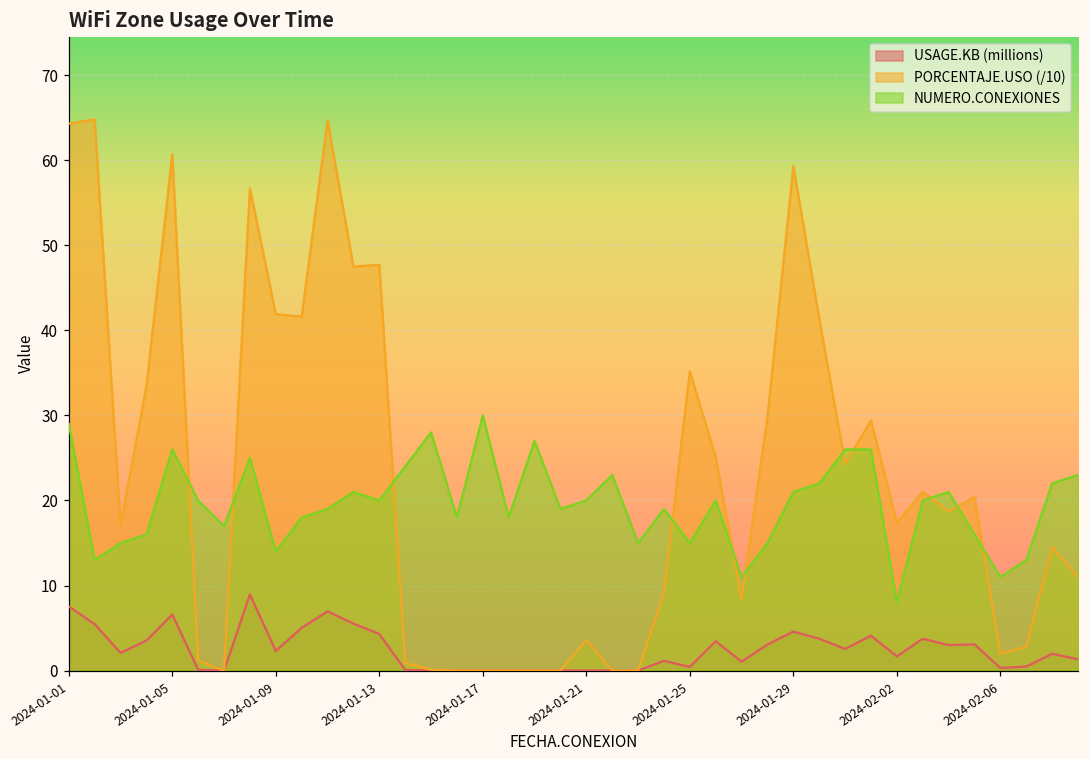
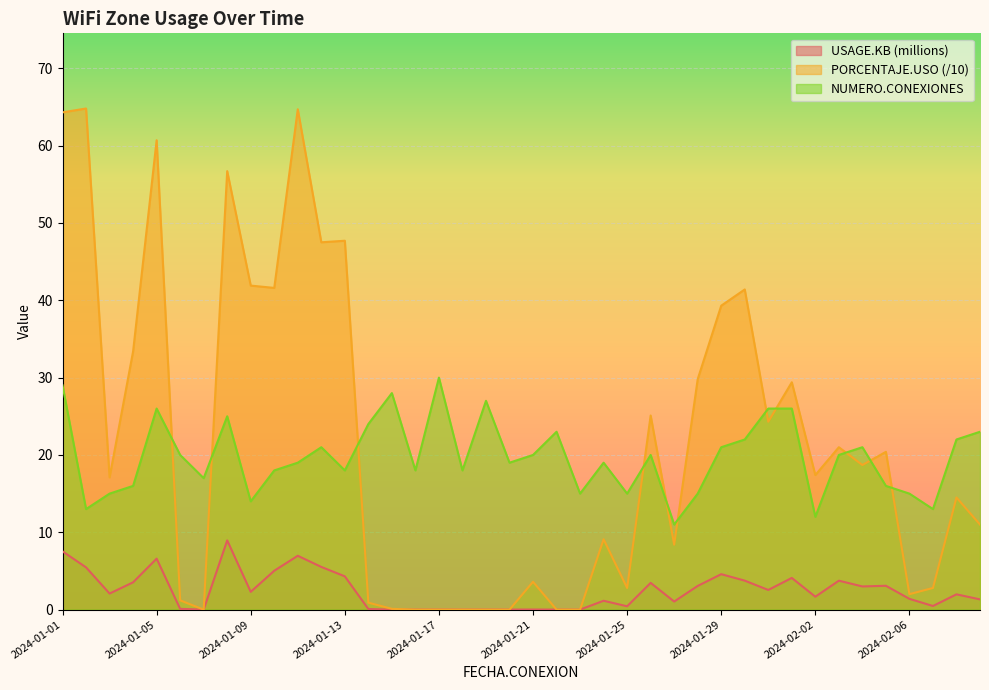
  {
    "USAGE.KB (millions)": {
      "2024-01-01": 8,
      "2024-01-05": 7,
      "2024-01-09": 2,
      "2024-01-13": 4,
      "2024-01-21": 0,
      "2024-01-25": 0,
      "2024-01-29": 5,
      "2024-02-02": 2,
-     "2024-02-06": 0
+     "2024-02-06": 1
    },
    "PORCENTAJE.USO (/10)": {
      "2024-01-01": 64,
      "2024-01-05": 61,
      "2024-01-09": 42,
      "2024-01-13": 48,
      "2024-01-21": 4,
-     "2024-01-25": 35,
-     "2024-01-29": 59,
+     "2024-01-25": 3,
+     "2024-01-29": 39,
      "2024-02-02": 17,
      "2024-02-06": 2
    },
    "NUMERO.CONEXIONES": {
      "2024-01-01": 29,
      "2024-01-05": 26,
      "2024-01-09": 14,
-     "2024-01-13": 20,
+     "2024-01-13": 18,
      "2024-01-17": 30,
      "2024-01-21": 20,
      "2024-01-25": 15,
      "2024-01-29": 21,
-     "2024-02-02": 8,
-     "2024-02-06": 11
+     "2024-02-02": 12,
+     "2024-02-06": 15
    }
  }
